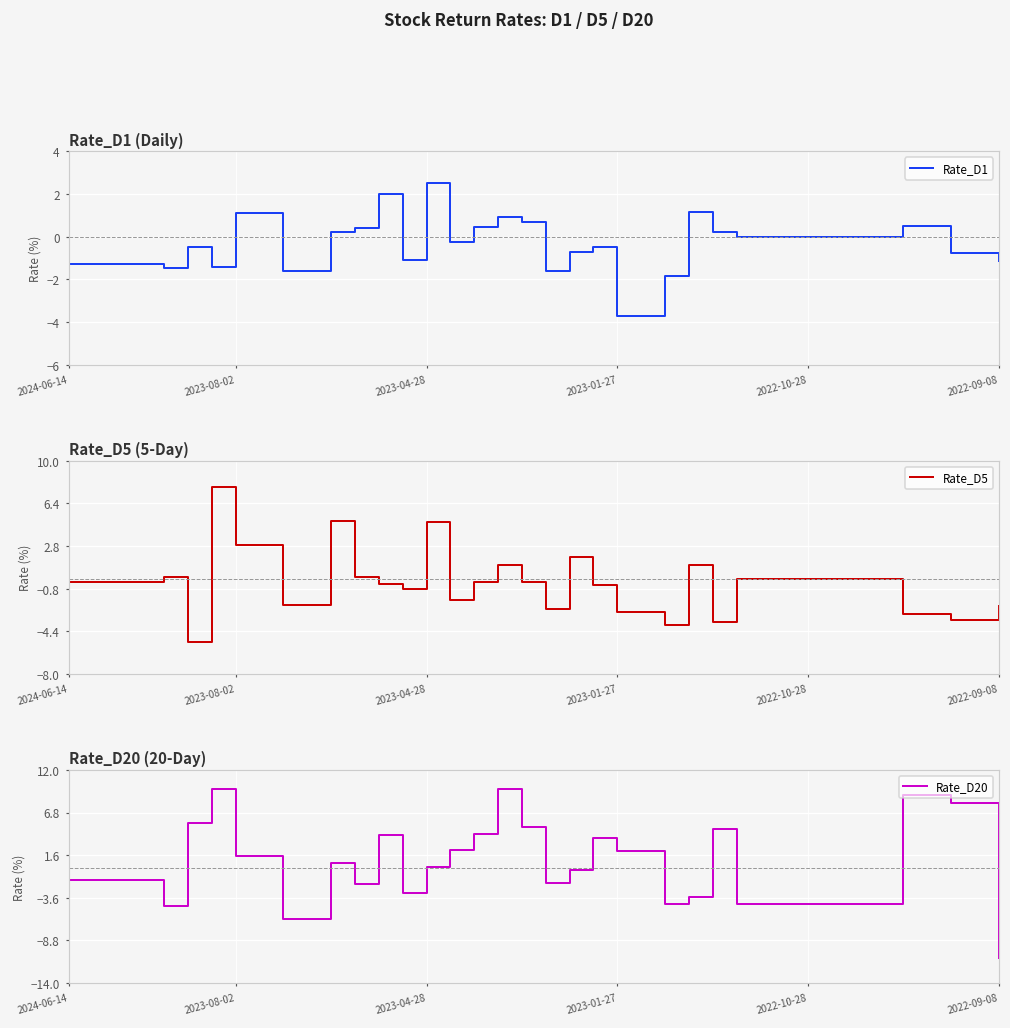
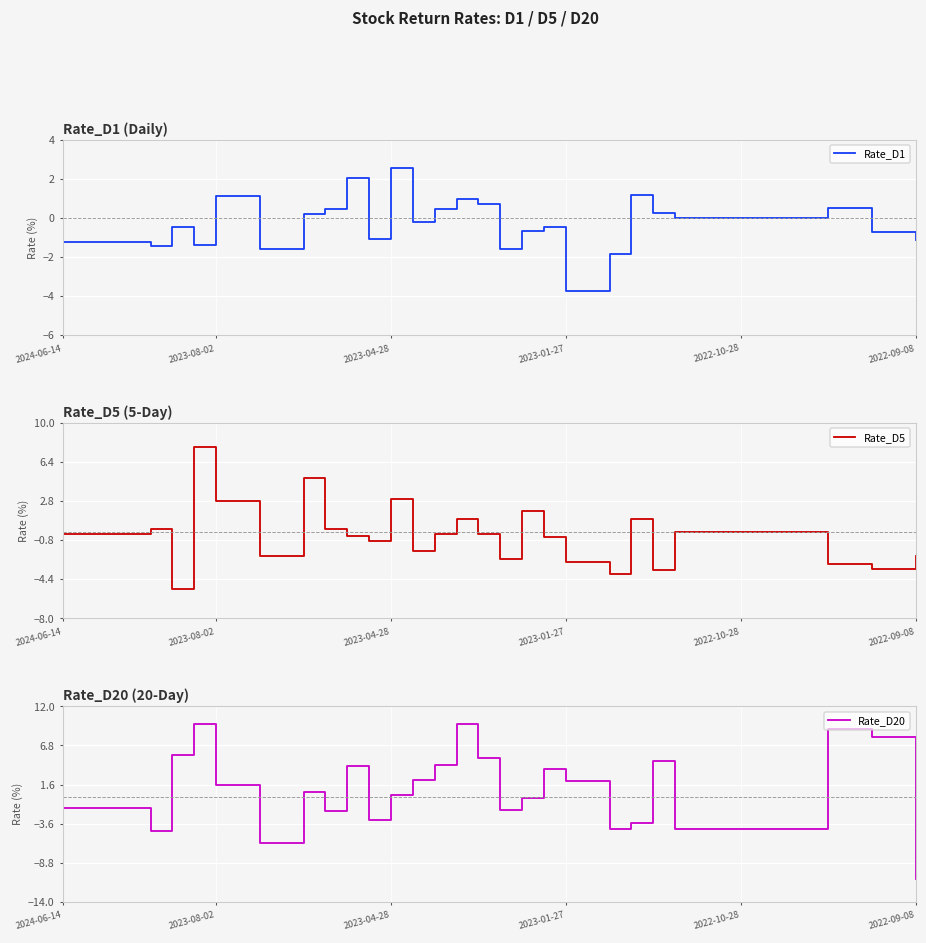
  {
    "Rate_D1 (Daily)": {
      "2023-04-28": 2.5,
      "2022-09-08": -1.1
    },
    "Rate_D5 (5-Day)": {
-     "2023-04-28": 5,
+     "2023-04-28": 3,
      "2022-09-08": -2
    },
    "Rate_D20 (20-Day)": {
      "2023-04-28": 0,
      "2022-09-08": -11
    }
  }
